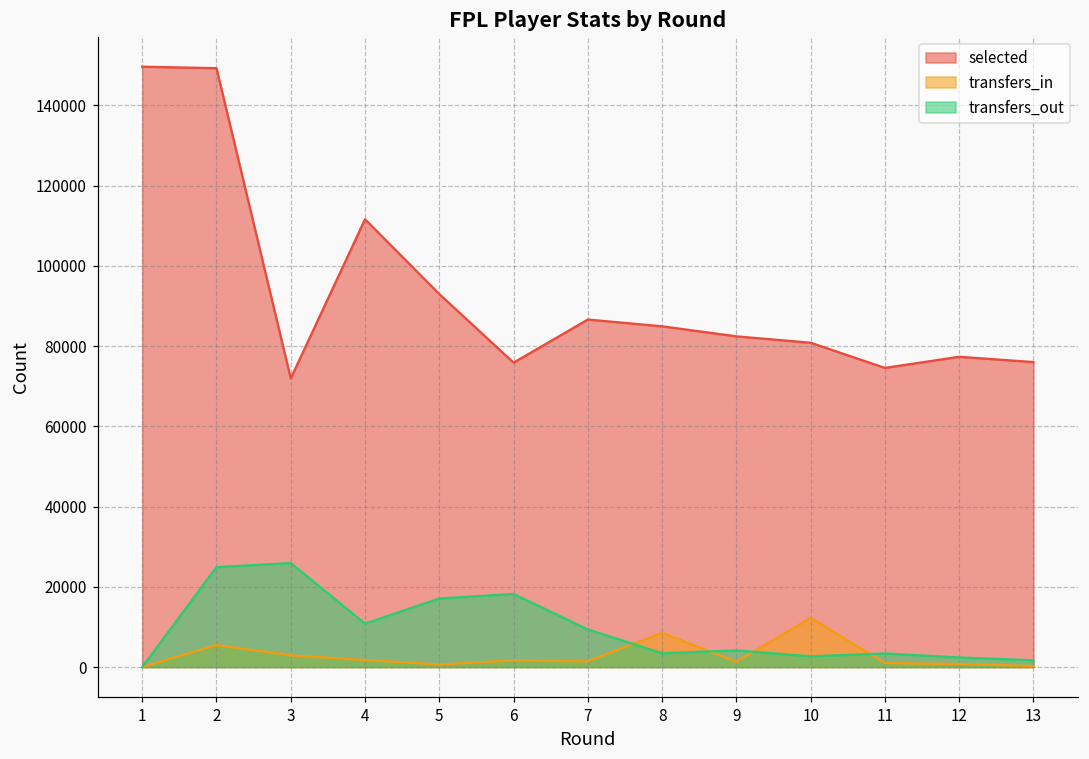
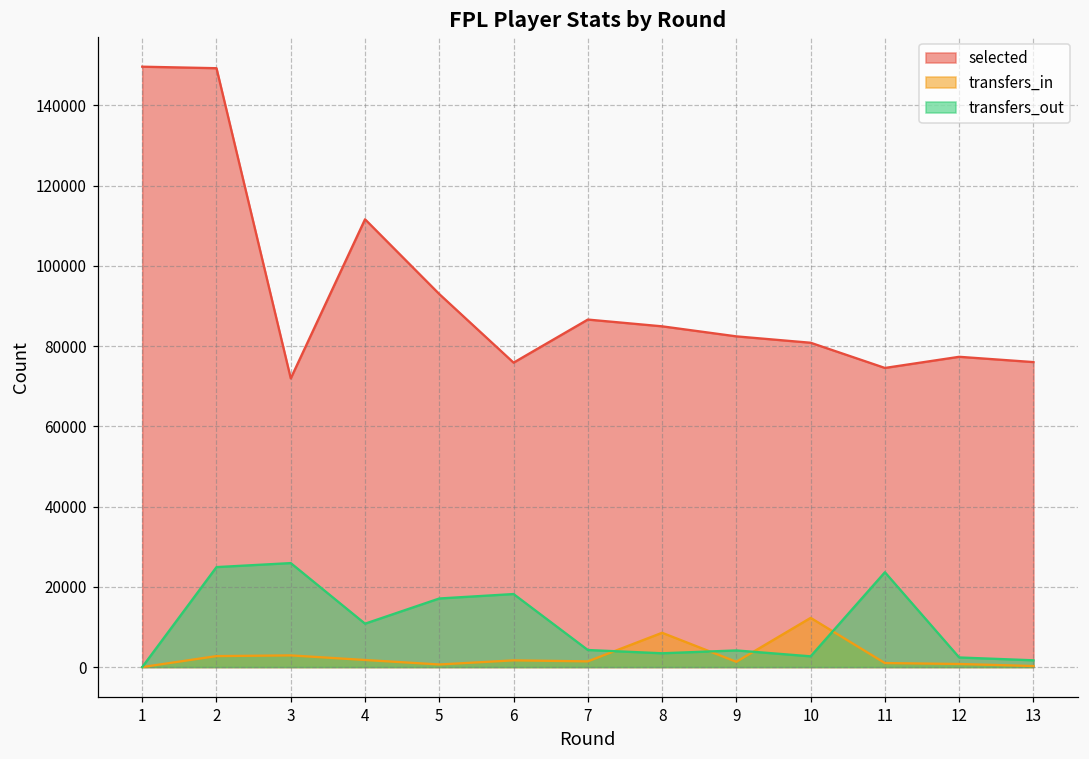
  {
    "selected": {
      "1": 150000,
      "2": 149000,
      "3": 72000,
      "4": 112000,
      "5": 93000,
      "6": 76000,
      "7": 87000,
      "8": 85000,
      "9": 82000,
      "10": 81000,
      "11": 75000,
      "12": 77000,
      "13": 76000
    },
    "transfers_in": {
-     "2": 5000,
+     "2": 3000,
      "3": 3000,
      "4": 2000,
      "5": 1000,
      "6": 2000,
      "7": 1000,
      "8": 9000,
      "9": 1000,
      "10": 12000,
      "11": 1000,
      "12": 1000,
      "13": 0
    },
    "transfers_out": {
      "2": 25000,
      "3": 26000,
      "4": 11000,
      "5": 17000,
      "6": 18000,
-     "7": 9000,
+     "7": 4000,
      "8": 3000,
      "9": 4000,
      "10": 3000,
-     "11": 3000,
+     "11": 24000,
      "12": 2000,
      "13": 2000
    }
  }
